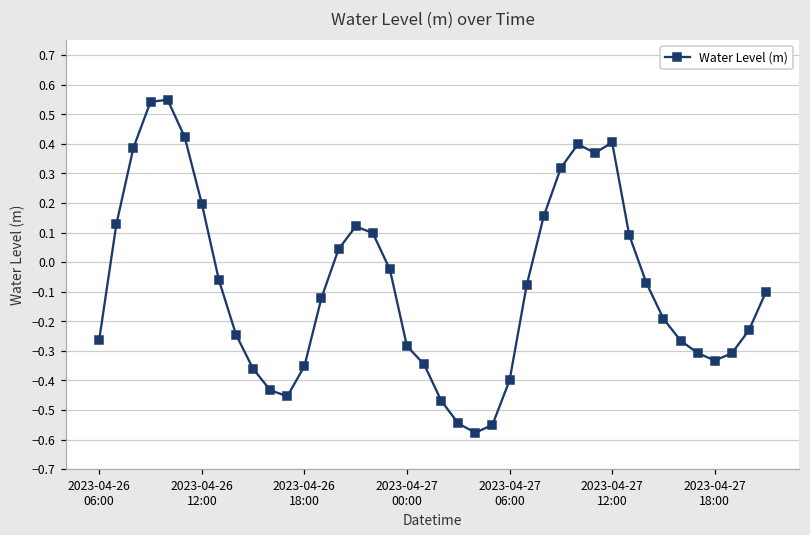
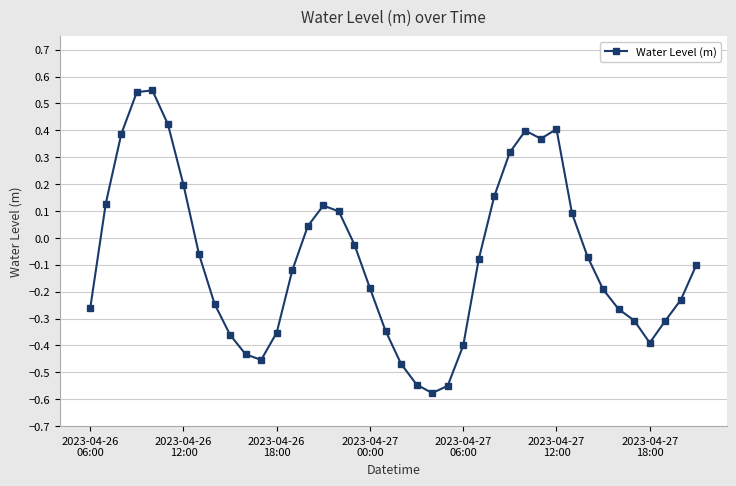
  {
    "2023-04-26 06:00": -0.26,
    "2023-04-26 12:00": 0.20,
    "2023-04-26 18:00": -0.35,
-   "2023-04-27 00:00": -0.28,
+   "2023-04-27 00:00": -0.19,
    "2023-04-27 06:00": -0.40,
    "2023-04-27 12:00": 0.40,
-   "2023-04-27 18:00": -0.33
+   "2023-04-27 18:00": -0.39
  }
